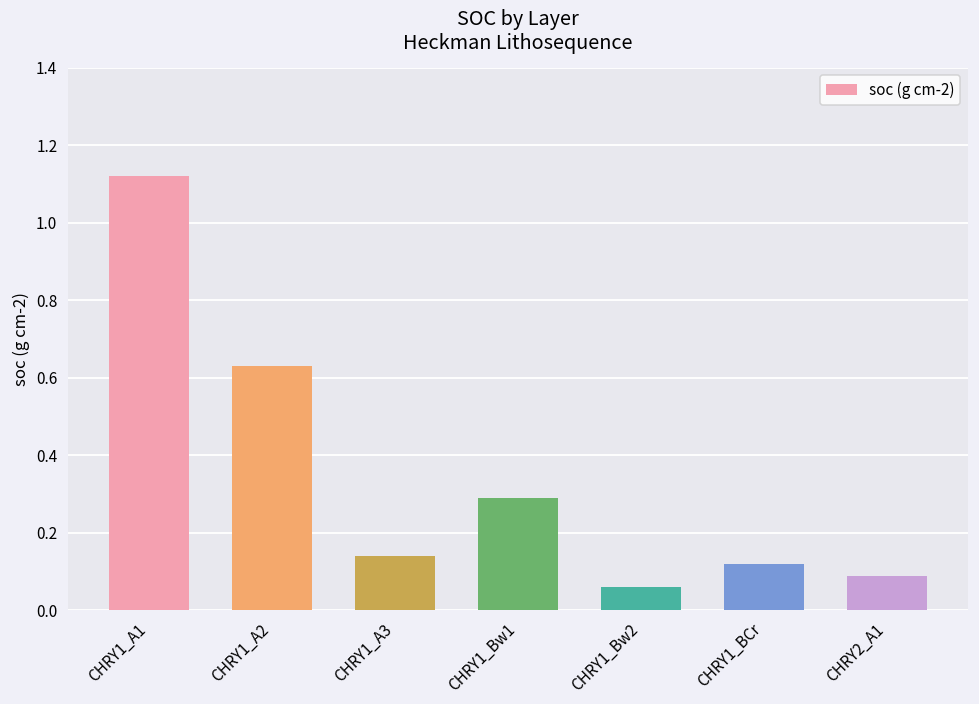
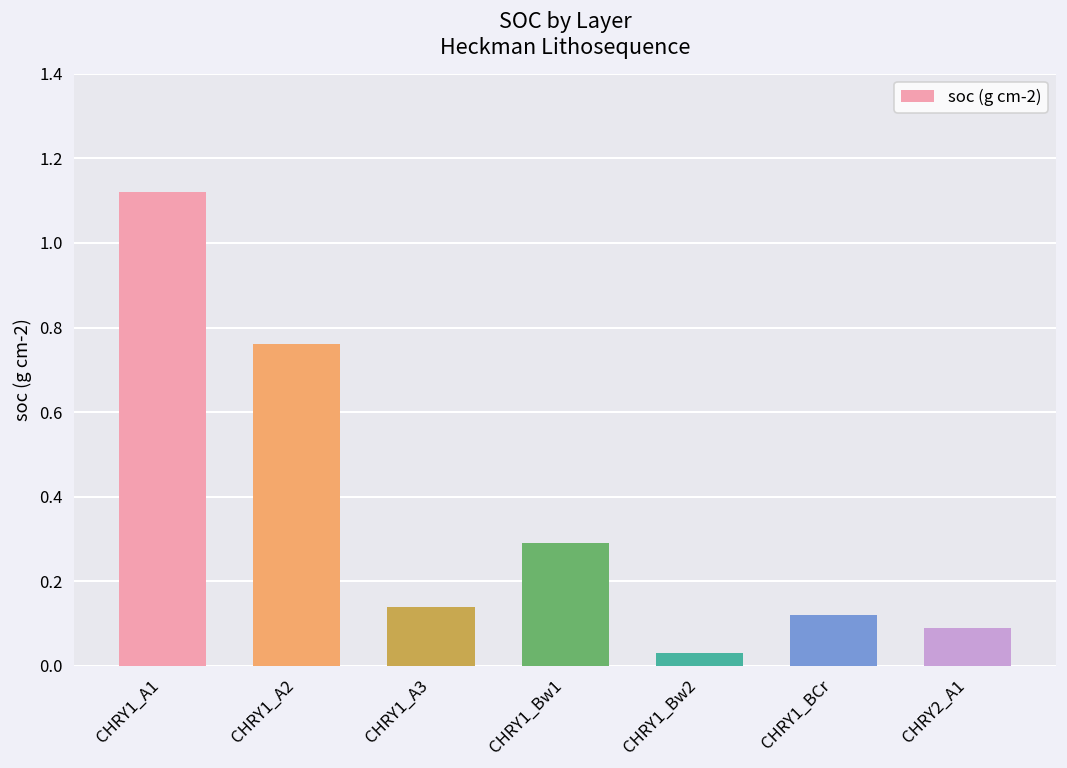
  {
    "CHRY1_A1": 1.12,
-   "CHRY1_A2": 0.63,
+   "CHRY1_A2": 0.76,
    "CHRY1_A3": 0.14,
    "CHRY1_Bw1": 0.29,
-   "CHRY1_Bw2": 0.06,
+   "CHRY1_Bw2": 0.03,
    "CHRY1_BCr": 0.12,
    "CHRY2_A1": 0.09
  }
